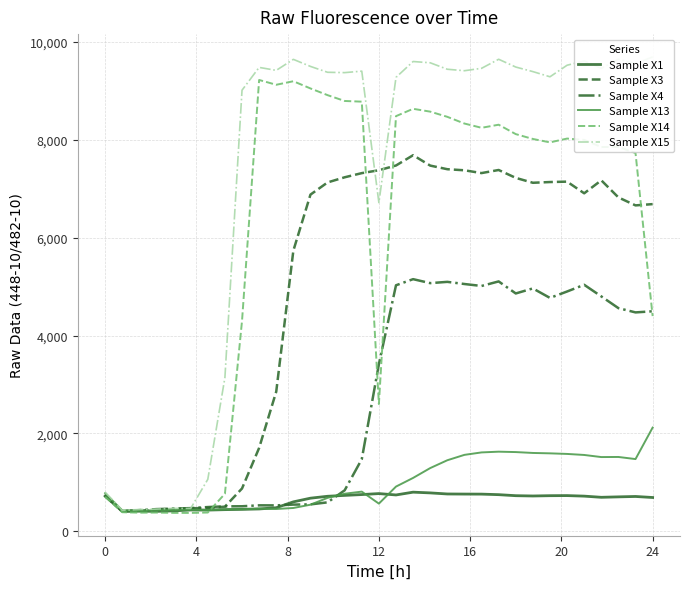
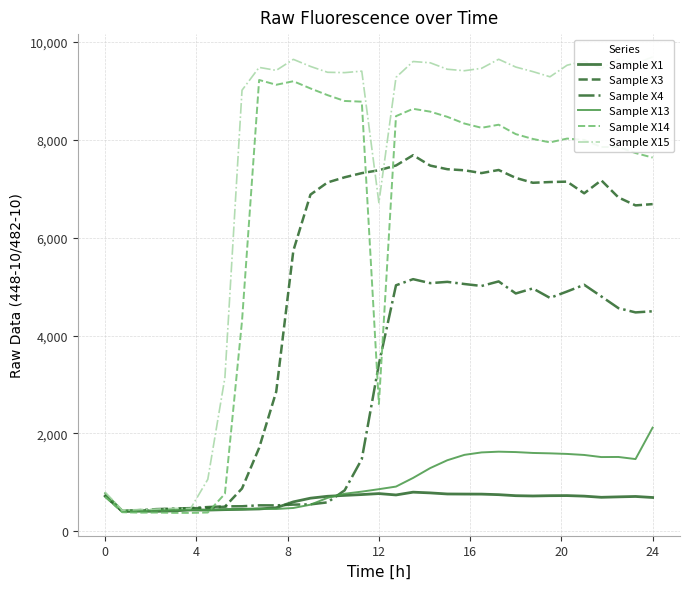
  {
    "Sample X13": {
-     "12": "600",
+     "12": "900",
      "24": "2,100"
    },
    "Sample X14": {
      "12": "2,600",
-     "24": "4,400"
+     "24": "7,600"
    },
    "Sample X15": {
      "12": "6,700"
    }
  }
